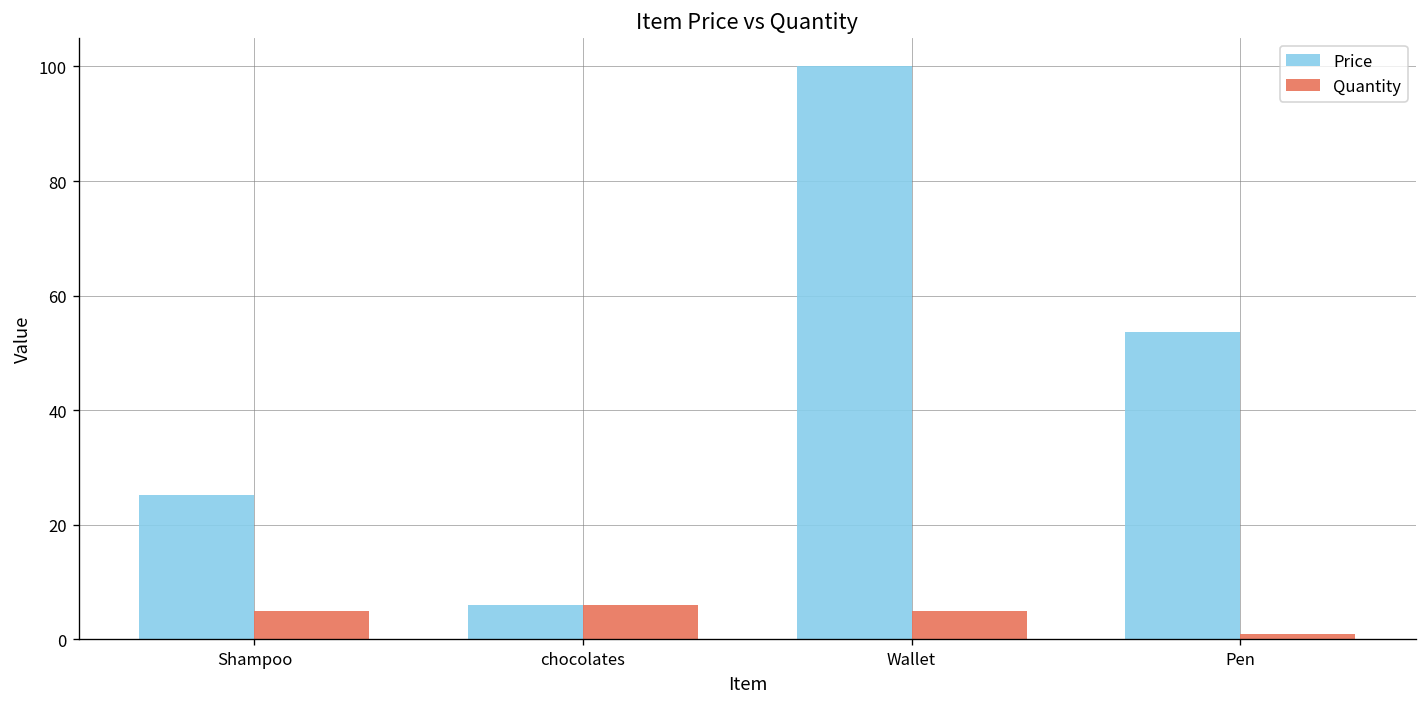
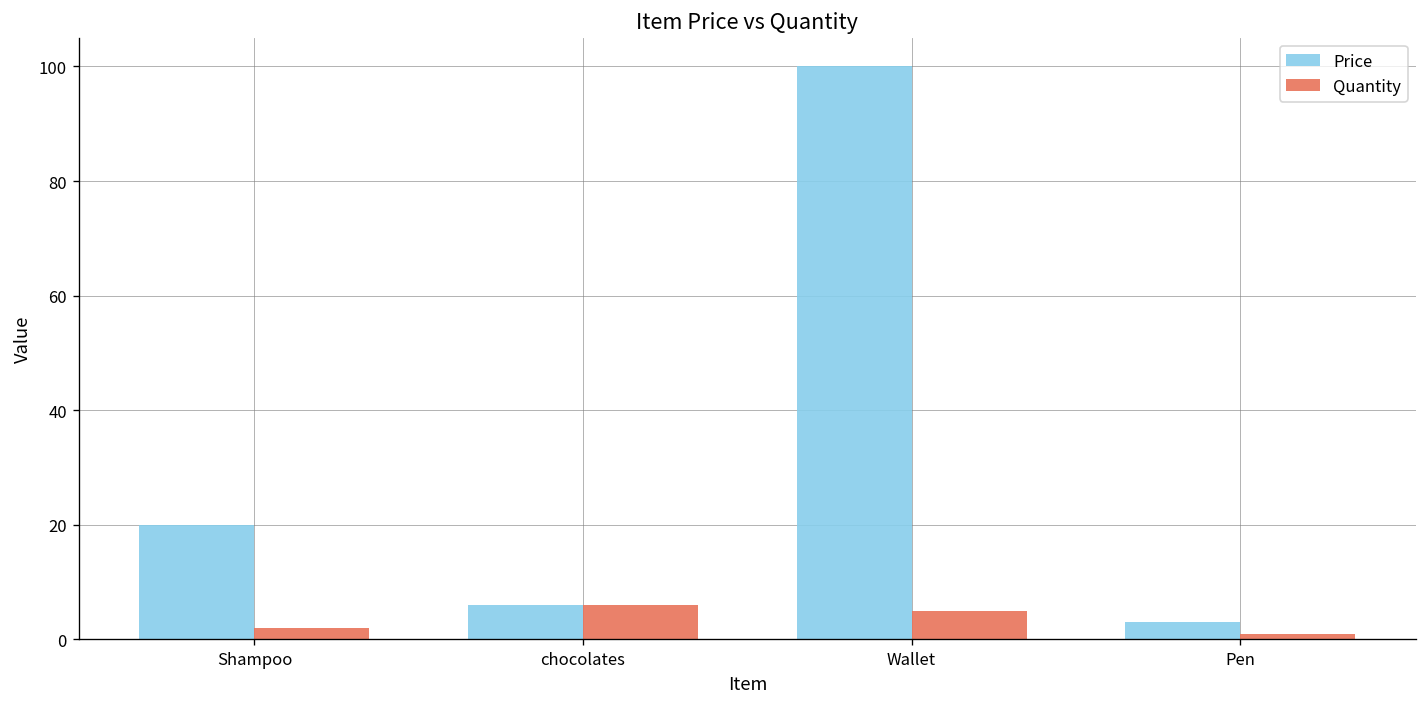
  {
    "Price": {
-     "Shampoo": 25,
+     "Shampoo": 20,
      "chocolates": 6,
      "Wallet": 100,
-     "Pen": 54
+     "Pen": 3
    },
    "Quantity": {
-     "Shampoo": 5,
+     "Shampoo": 2,
      "chocolates": 6,
      "Wallet": 5,
      "Pen": 1
    }
  }
